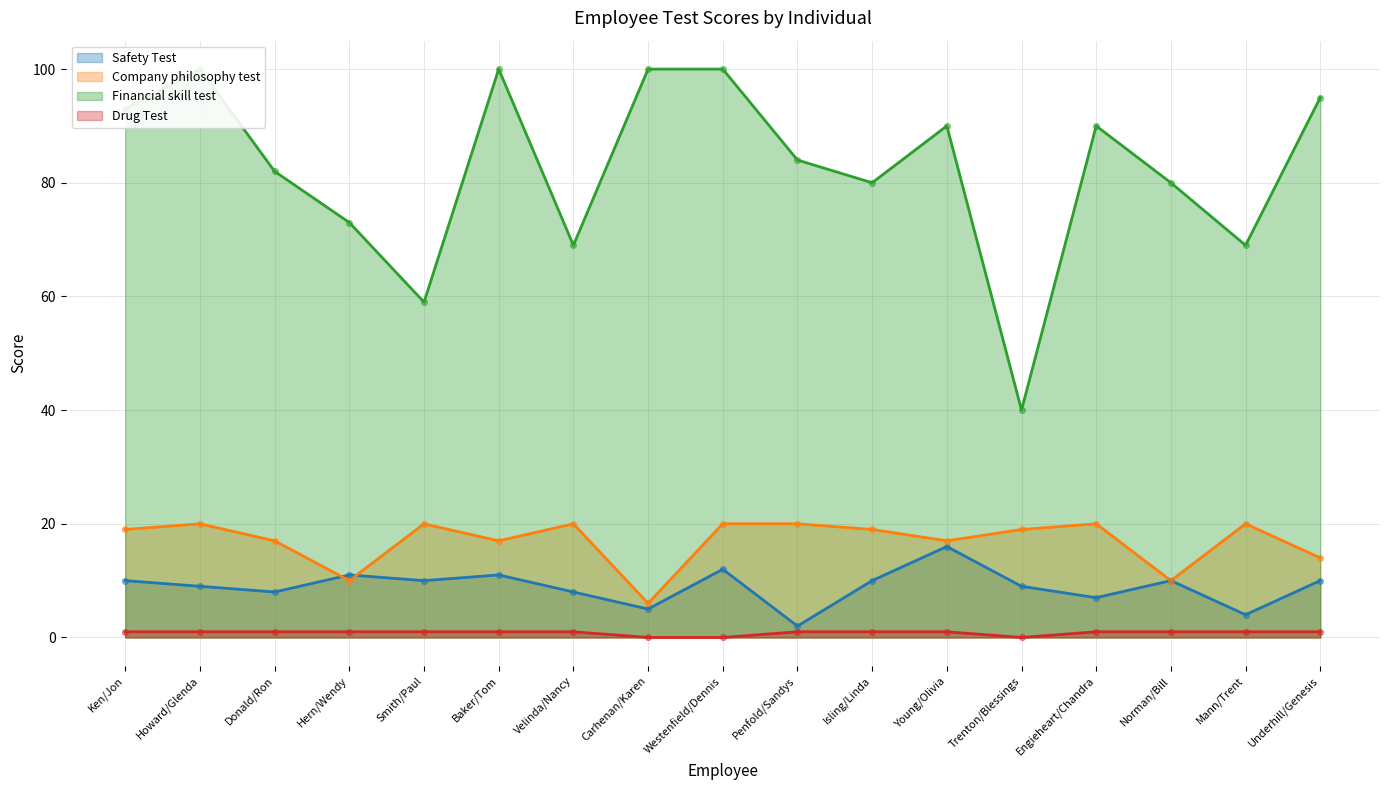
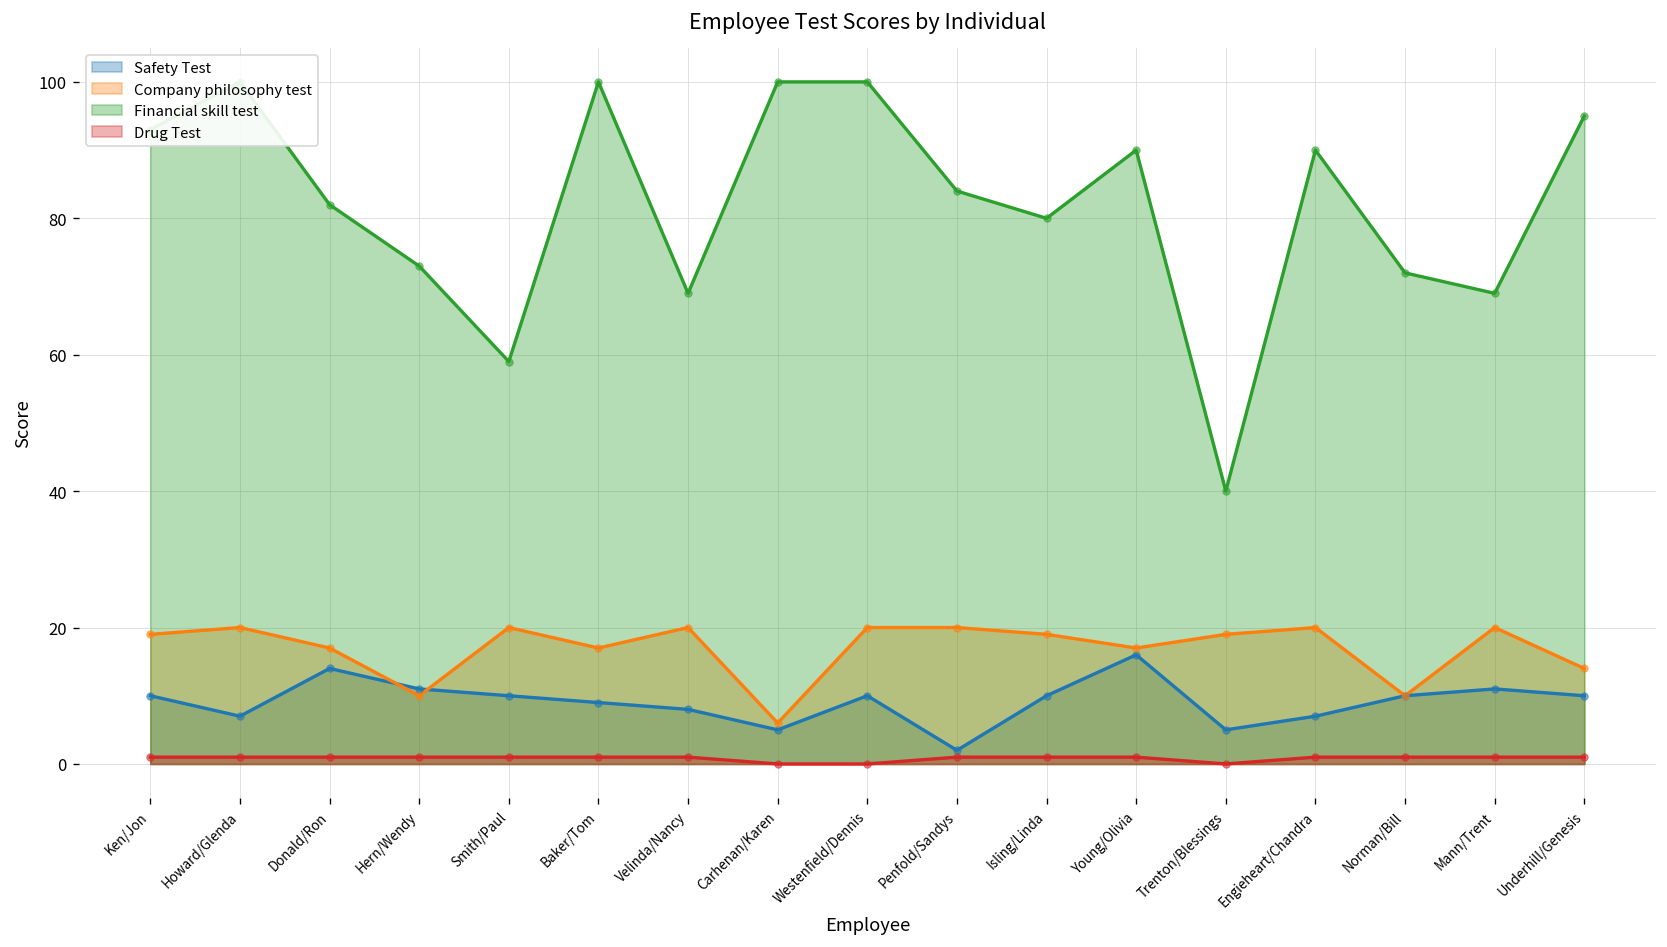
  {
    "Safety Test": {
      "Ken/Jon": 10,
-     "Howard/Glenda": 9,
-     "Donald/Ron": 8,
+     "Howard/Glenda": 7,
+     "Donald/Ron": 14,
      "Hern/Wendy": 11,
      "Smith/Paul": 10,
-     "Baker/Tom": 11,
+     "Baker/Tom": 9,
      "Velinda/Nancy": 8,
      "Carhenan/Karen": 5,
-     "Westenfield/Dennis": 12,
+     "Westenfield/Dennis": 10,
      "Penfold/Sandys": 2,
      "Isling/Linda": 10,
      "Young/Olivia": 16,
-     "Trenton/Blessings": 9,
+     "Trenton/Blessings": 5,
      "Engieheart/Chandra": 7,
-     "Mann/Trent": 4,
+     "Mann/Trent": 11,
      "Underhill/Genesis": 10
    },
    "Financial skill test": {
      "Donald/Ron": 82,
      "Hern/Wendy": 73,
      "Smith/Paul": 59,
      "Baker/Tom": 100,
      "Velinda/Nancy": 69,
      "Carhenan/Karen": 100,
      "Westenfield/Dennis": 100,
      "Penfold/Sandys": 84,
      "Isling/Linda": 80,
      "Young/Olivia": 90,
      "Trenton/Blessings": 40,
      "Engieheart/Chandra": 90,
-     "Norman/Bill": 80,
+     "Norman/Bill": 72,
      "Mann/Trent": 69,
      "Underhill/Genesis": 95
    }
  }
